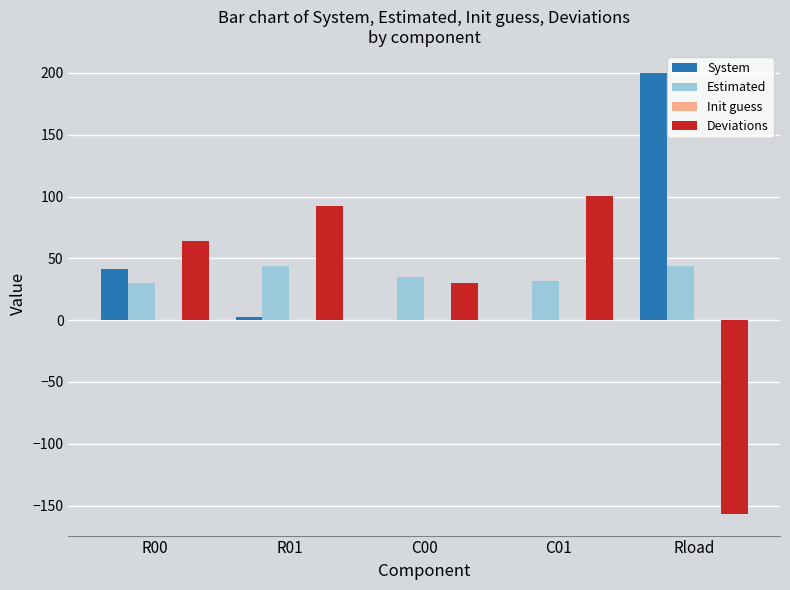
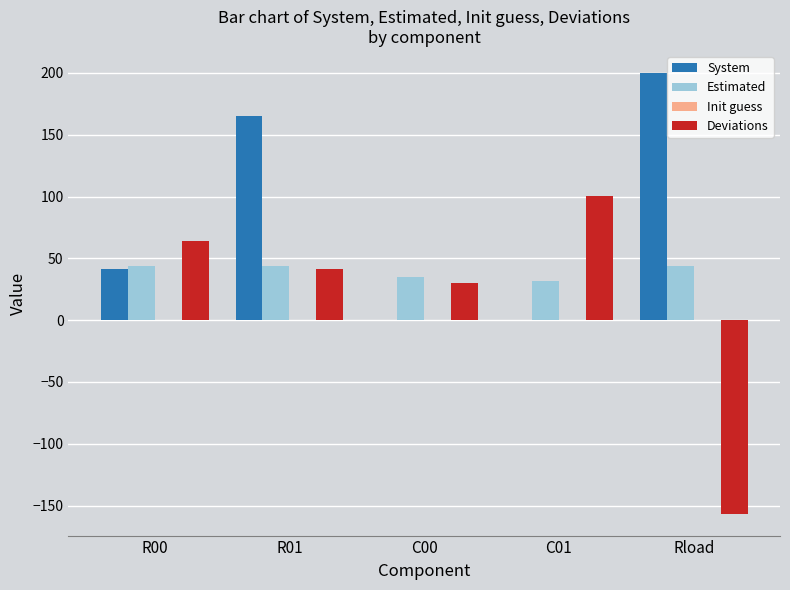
  {
    "System": {
      "R00": 42,
-     "R01": 2,
+     "R01": 165,
      "Rload": 200
    },
    "Estimated": {
-     "R00": 30,
+     "R00": 44,
      "R01": 44,
      "C00": 35,
      "C01": 32,
      "Rload": 44
    },
    "Deviations": {
      "R00": 64,
-     "R01": 92,
+     "R01": 41,
      "C00": 30,
      "C01": 101,
      "Rload": -156
    }
  }
